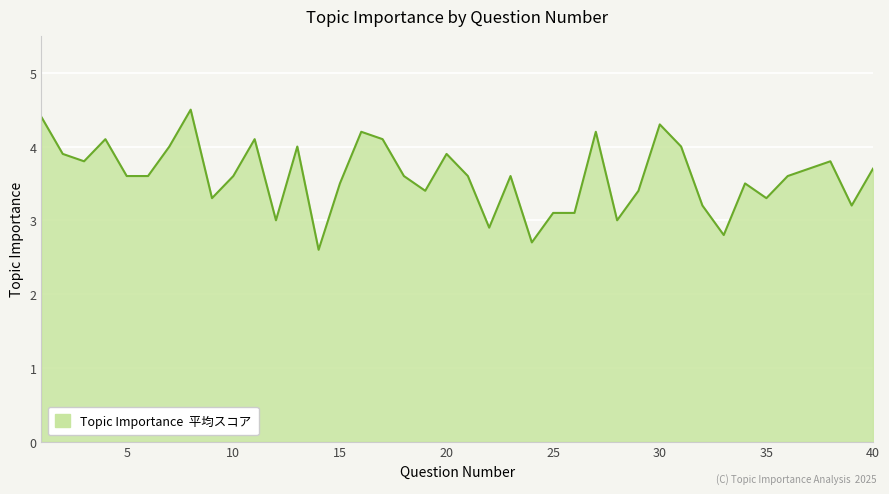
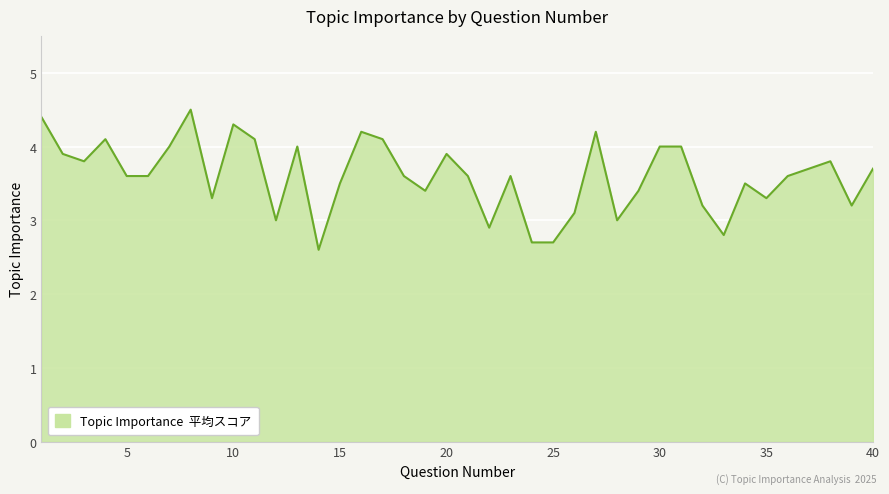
  {
    "5": 3.6,
-   "10": 3.6,
+   "10": 4.3,
    "15": 3.5,
    "20": 3.9,
-   "25": 3.1,
-   "30": 4.3,
+   "25": 2.7,
+   "30": 4.0,
    "35": 3.3,
    "40": 3.7
  }
